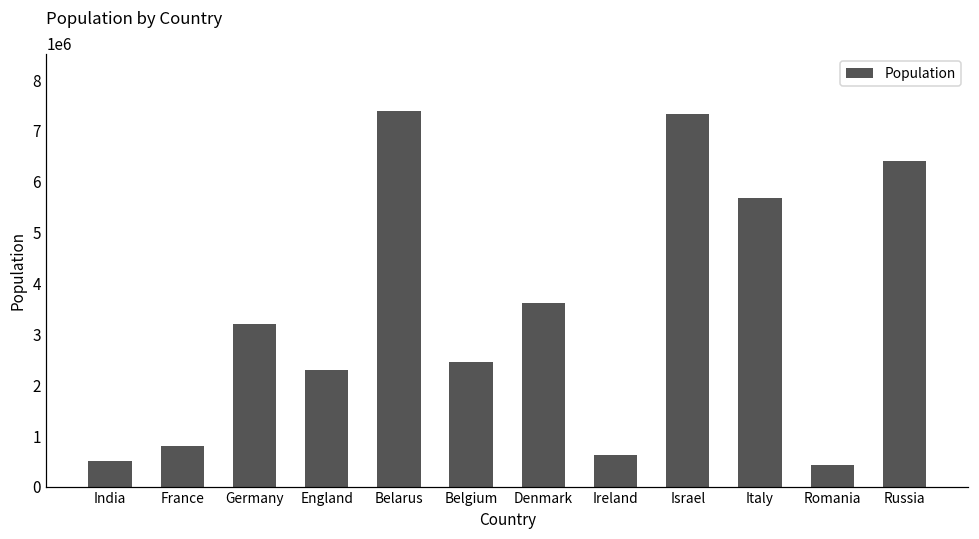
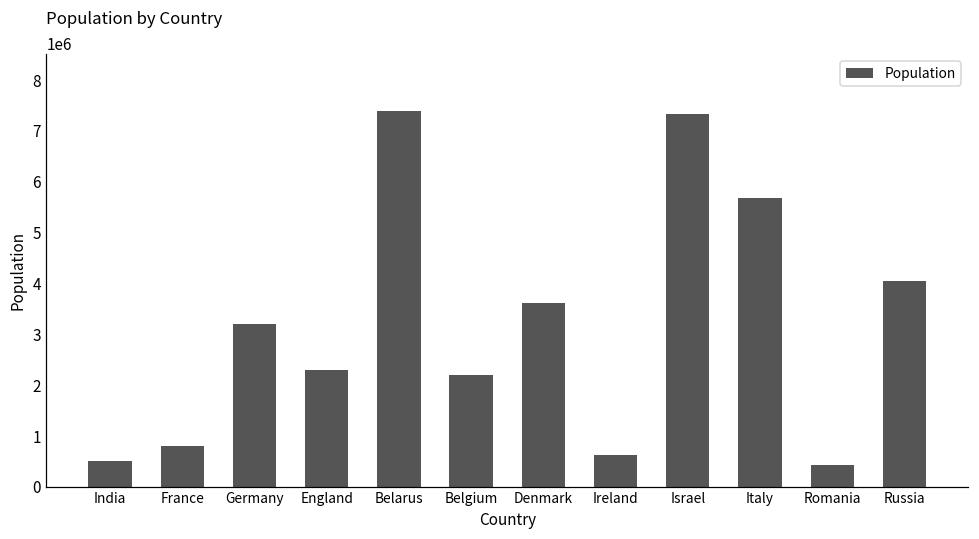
  {
    "India": 500000,
    "France": 800000,
    "Germany": 3200000,
    "England": 2300000,
    "Belarus": 7400000,
-   "Belgium": 2400000,
+   "Belgium": 2200000,
    "Denmark": 3600000,
    "Ireland": 600000,
    "Israel": 7300000,
    "Italy": 5700000,
    "Romania": 400000,
-   "Russia": 6400000
+   "Russia": 4000000
  }
